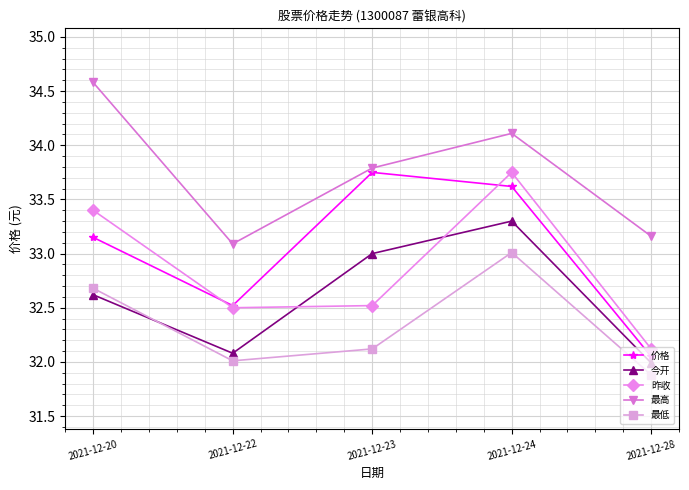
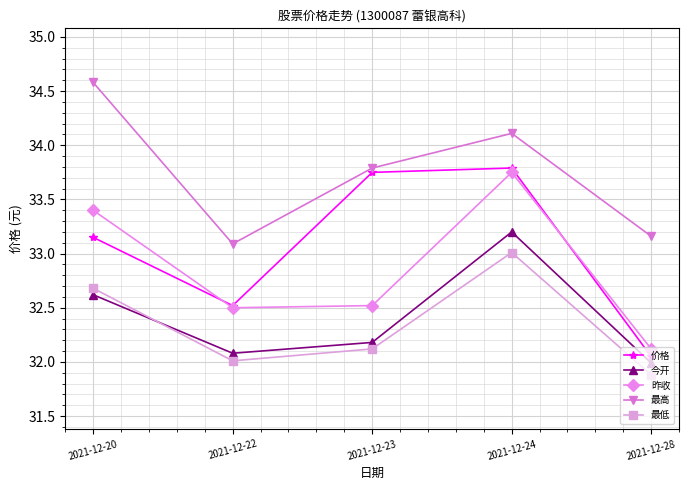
  {
    "价格": {
      "2021-12-20": 33.15,
      "2021-12-23": 33.75,
-     "2021-12-24": 33.62
+     "2021-12-24": 33.79
    },
    "今开": {
      "2021-12-20": 32.62,
      "2021-12-22": 32.08,
-     "2021-12-23": 33.00,
-     "2021-12-24": 33.3
+     "2021-12-23": 32.18,
+     "2021-12-24": 33.2
    }
  }
